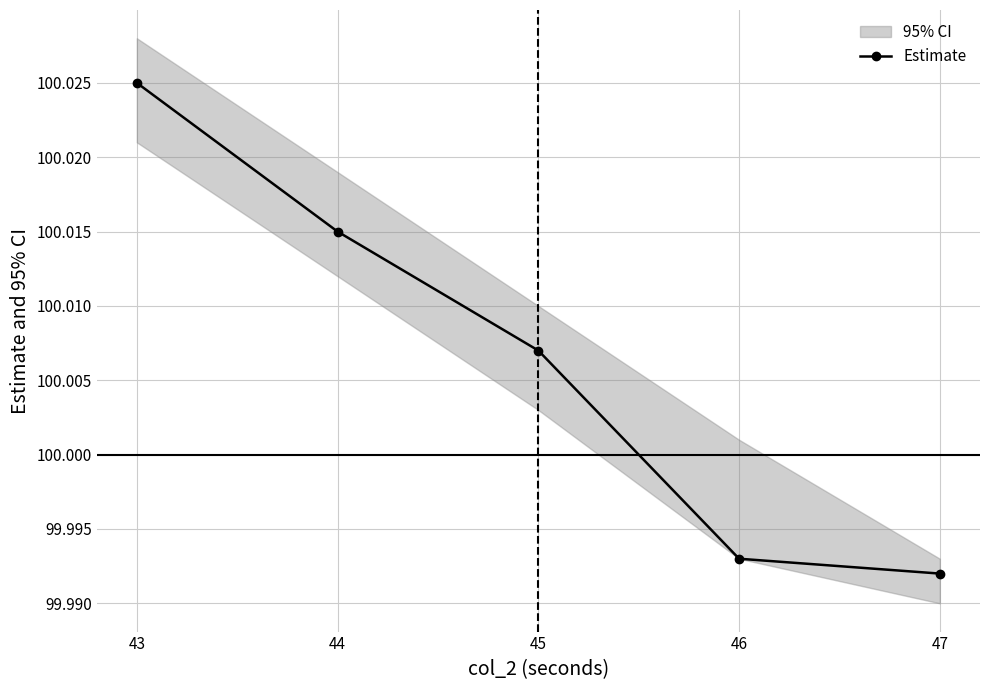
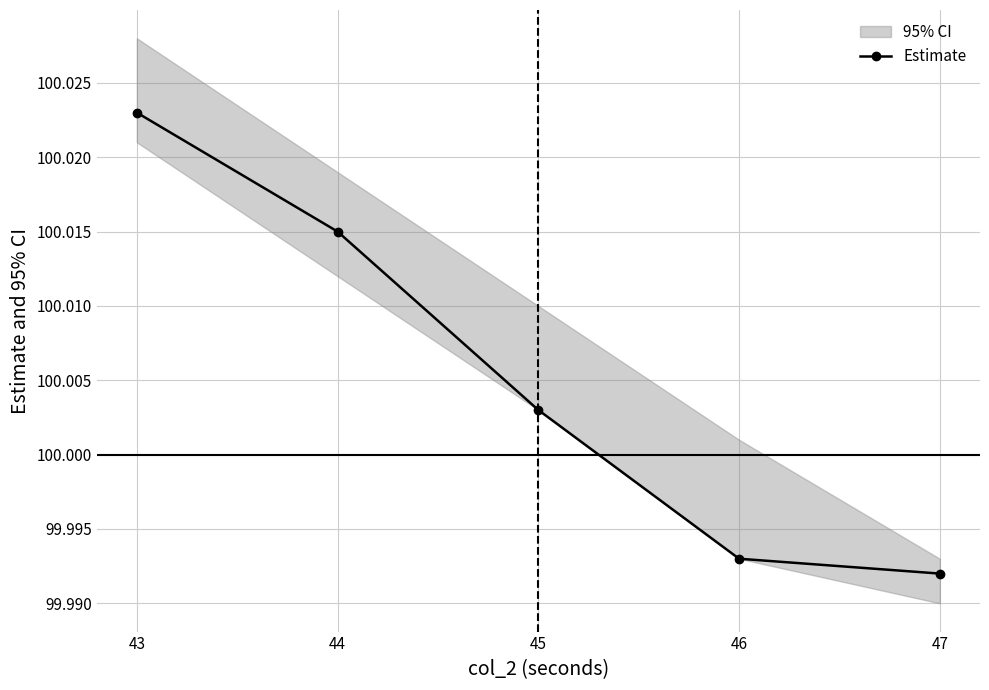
  {
    "Estimate": {
-     "43": 100.025,
+     "43": 100.023,
      "44": 100.015,
-     "45": 100.007,
+     "45": 100.003,
      "46": 99.993,
      "47": 99.992
    }
  }
